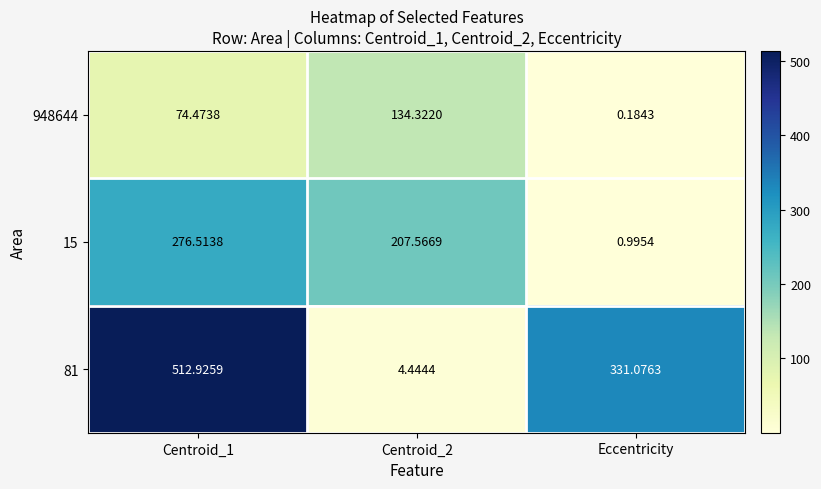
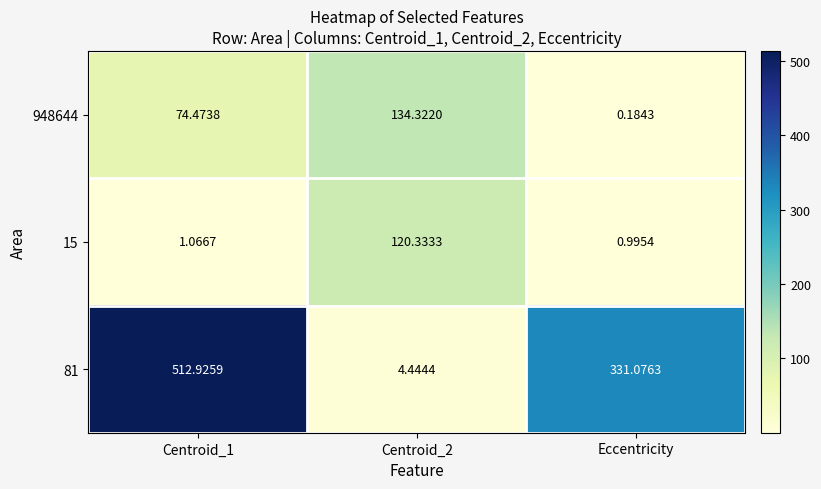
  {
    "948644": {
      "Centroid_1": 74.4738,
      "Centroid_2": 134.3220,
      "Eccentricity": 0.1843
    },
    "15": {
-     "Centroid_1": 276.5138,
-     "Centroid_2": 207.5669,
+     "Centroid_1": 1.0667,
+     "Centroid_2": 120.3333,
      "Eccentricity": 0.9954
    },
    "81": {
      "Centroid_1": 512.9259,
      "Centroid_2": 4.4444,
      "Eccentricity": 331.0763
    }
  }
